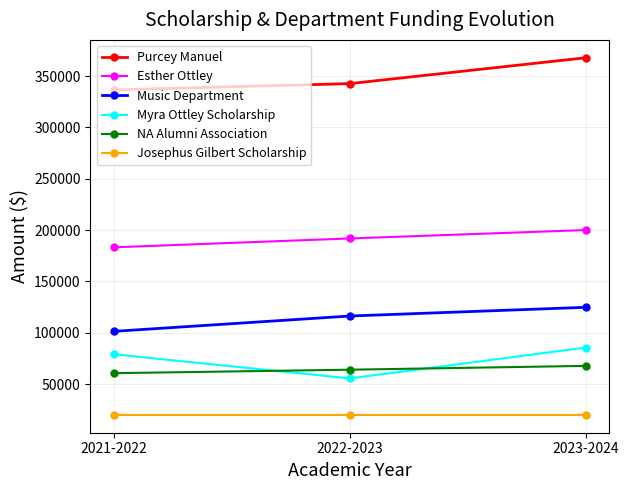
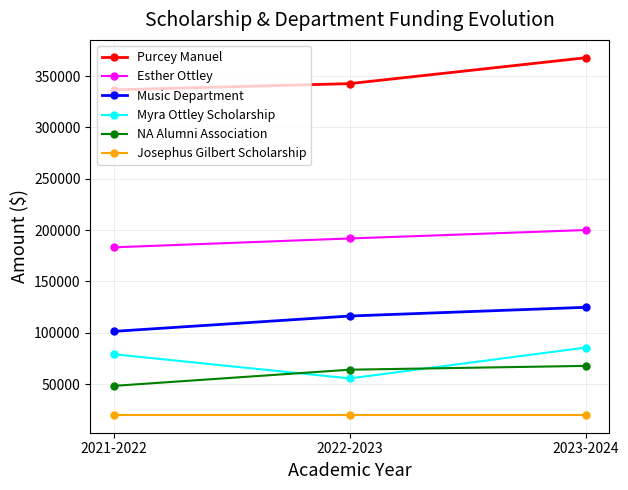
  {
    "Purcey Manuel": {
      "2022-2023": 343000,
      "2023-2024": 368000
    },
    "Esther Ottley": {
      "2021-2022": 183000,
      "2022-2023": 192000,
      "2023-2024": 200000
    },
    "Music Department": {
      "2021-2022": 101000,
      "2022-2023": 116000,
      "2023-2024": 125000
    },
    "Myra Ottley Scholarship": {
      "2021-2022": 79000,
      "2022-2023": 56000,
      "2023-2024": 86000
    },
    "NA Alumni Association": {
-     "2021-2022": 61000,
+     "2021-2022": 48000,
      "2022-2023": 64000,
      "2023-2024": 68000
    },
    "Josephus Gilbert Scholarship": {
      "2021-2022": 20000,
      "2022-2023": 20000,
      "2023-2024": 20000
    }
  }
